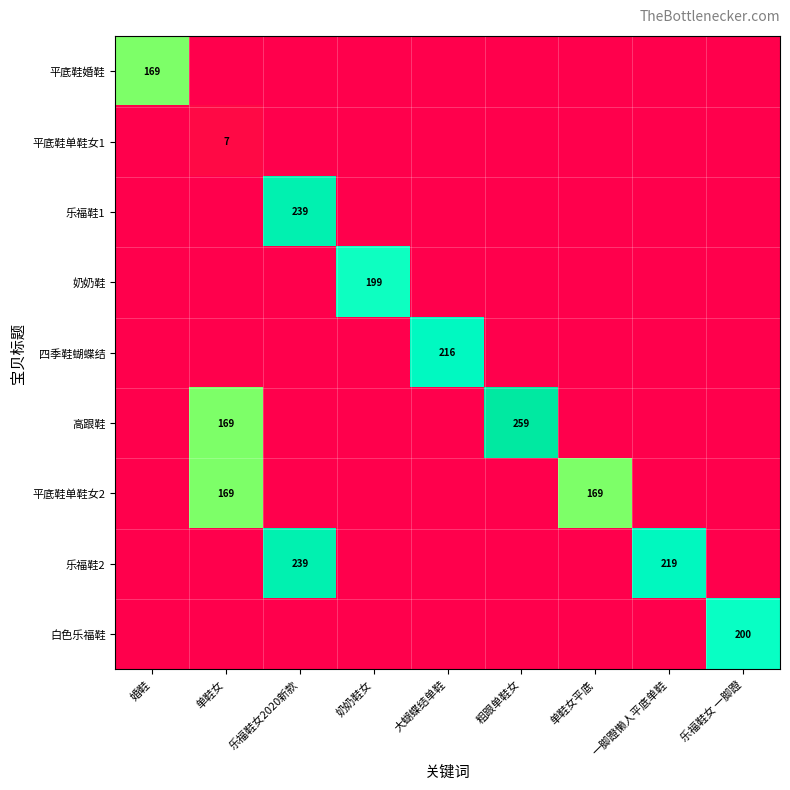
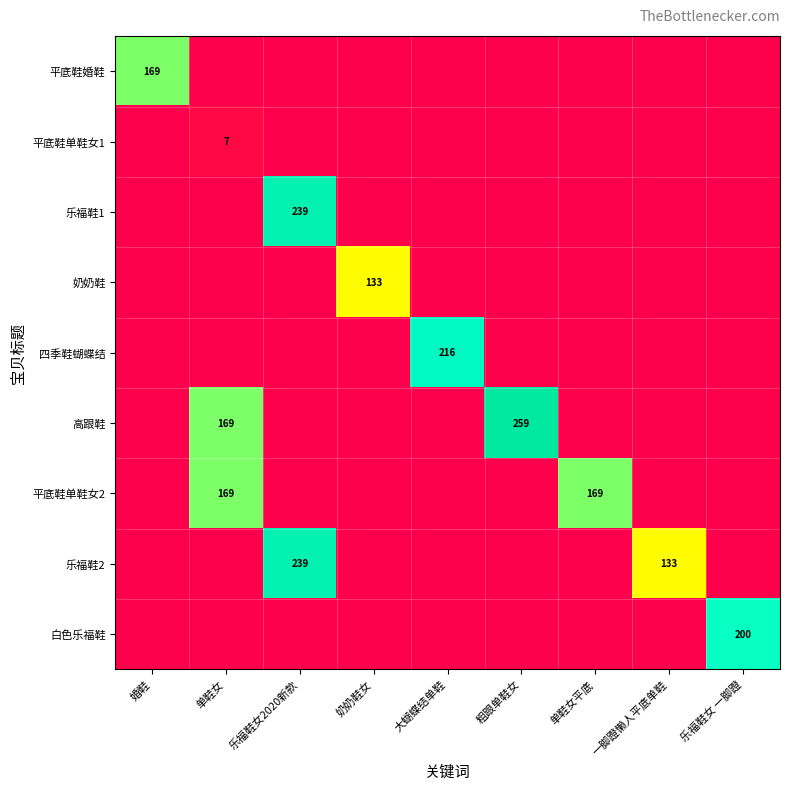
  {
    "平底鞋婚鞋": {
      "婚鞋": 169
    },
    "平底鞋单鞋女1": {
      "单鞋女": 7
    },
    "乐福鞋1": {
      "乐福鞋女2020新款": 239
    },
    "奶奶鞋": {
-     "奶奶鞋女": 199
+     "奶奶鞋女": 133
    },
    "四季鞋蝴蝶结": {
      "大蝴蝶结单鞋": 216
    },
    "高跟鞋": {
      "单鞋女": 169,
      "粗跟单鞋女": 259
    },
    "平底鞋单鞋女2": {
      "单鞋女": 169,
      "单鞋女平底": 169
    },
    "乐福鞋2": {
      "乐福鞋女2020新款": 239,
-     "一脚蹬懒人平底单鞋": 219
+     "一脚蹬懒人平底单鞋": 133
    },
    "白色乐福鞋": {
      "乐福鞋女 一脚蹬": 200
    }
  }
